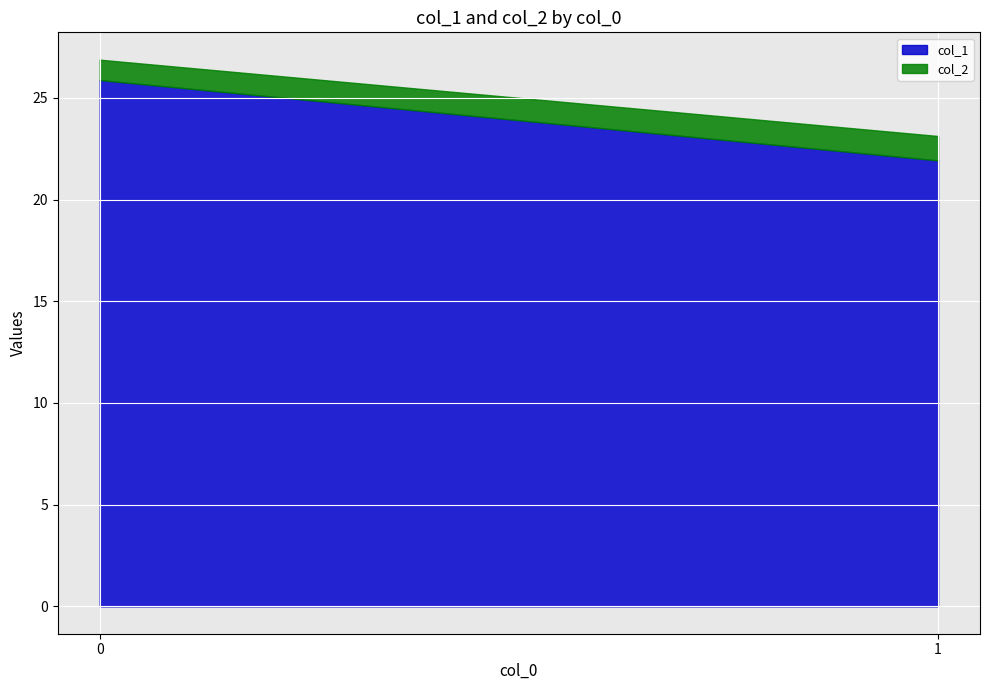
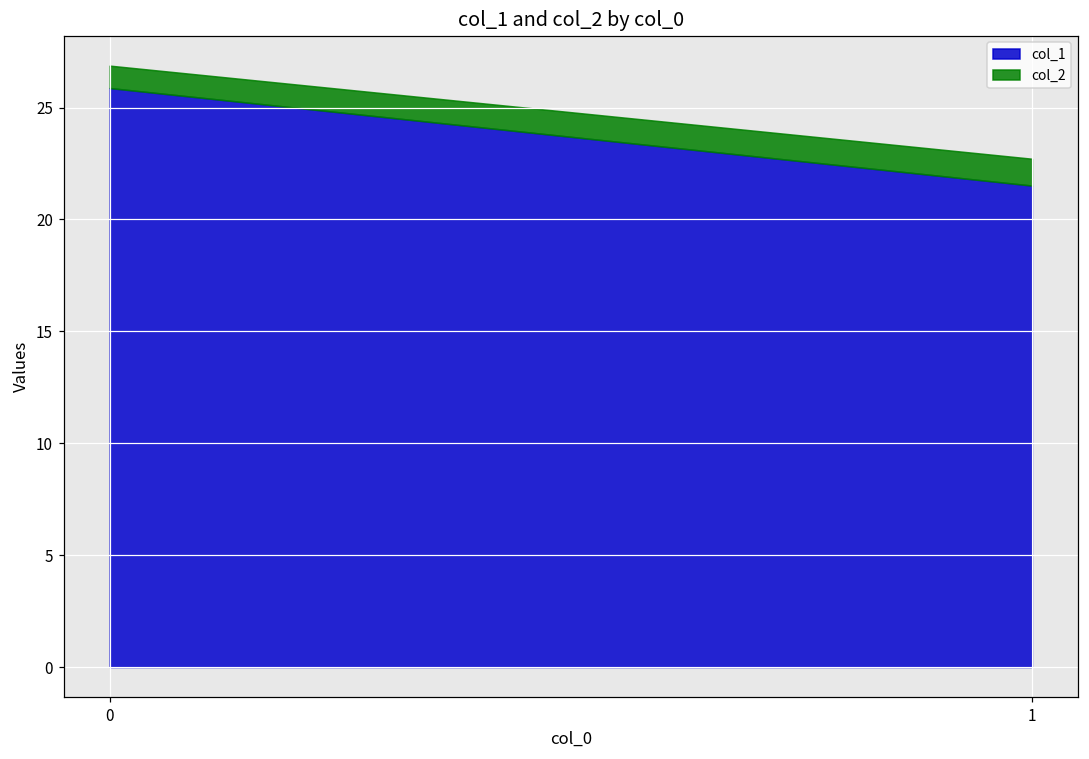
  {
    "col_1": {
      "0": 25.9,
-     "1": 21.9
+     "1": 21.5
    },
    "col_2": {
      "0": 1.0,
      "1": 1.2
    }
  }
